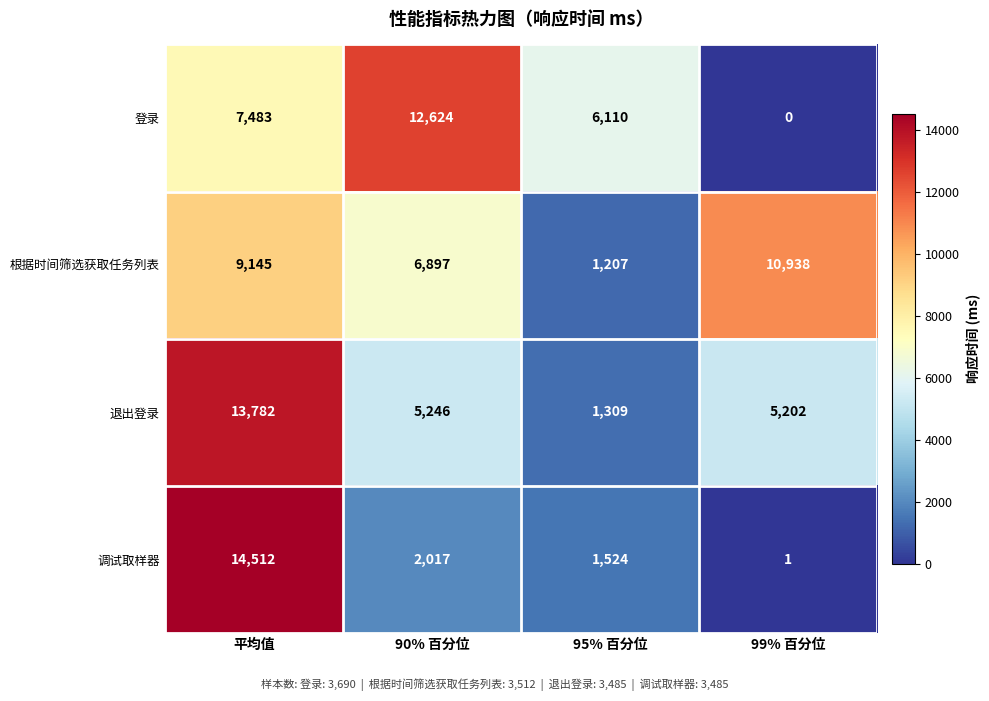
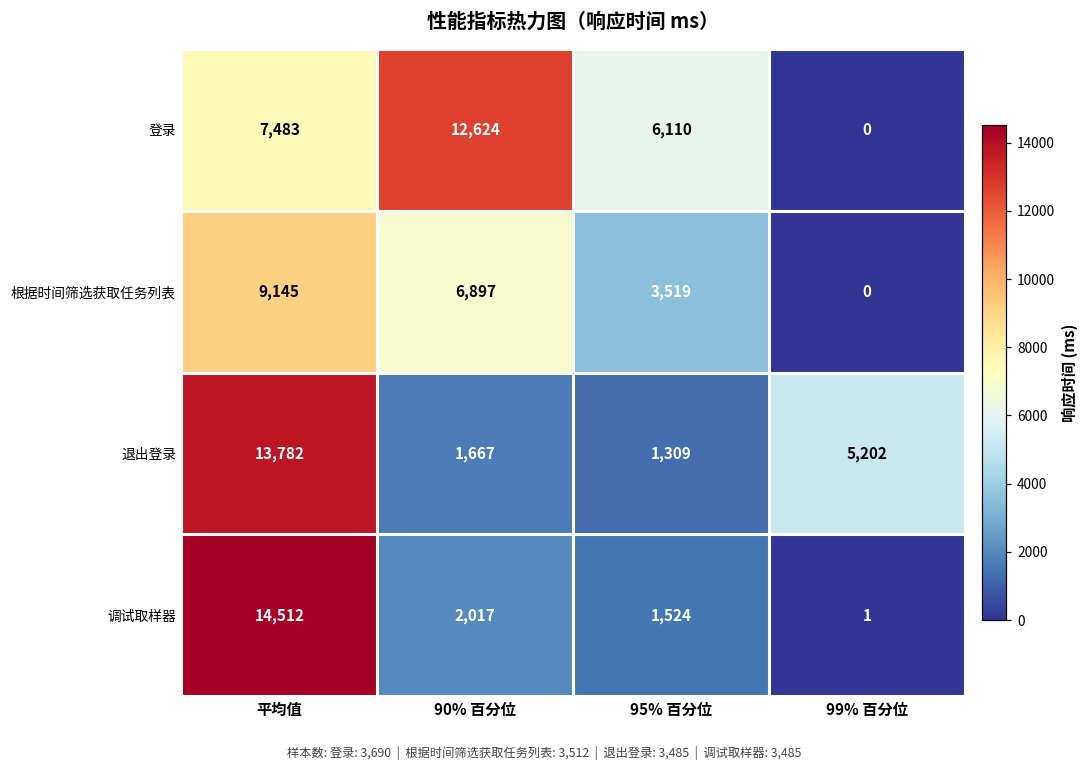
  {
    "登录": {
      "平均值": "7,483",
      "90% 百分位": "12,624",
      "95% 百分位": "6,110",
      "99% 百分位": "0"
    },
    "根据时间筛选获取任务列表": {
      "平均值": "9,145",
      "90% 百分位": "6,897",
-     "95% 百分位": "1,207",
-     "99% 百分位": "10,938"
+     "95% 百分位": "3,519",
+     "99% 百分位": "0"
    },
    "退出登录": {
      "平均值": "13,782",
-     "90% 百分位": "5,246",
+     "90% 百分位": "1,667",
      "95% 百分位": "1,309",
      "99% 百分位": "5,202"
    },
    "调试取样器": {
      "平均值": "14,512",
      "90% 百分位": "2,017",
      "95% 百分位": "1,524",
      "99% 百分位": "1"
    }
  }
